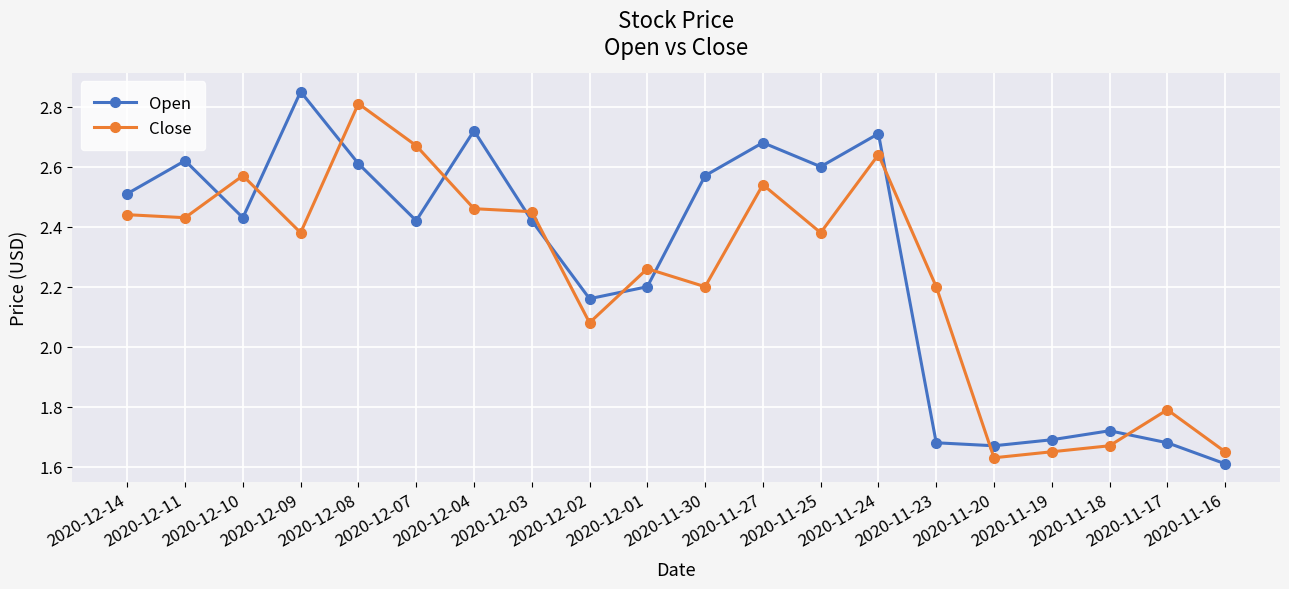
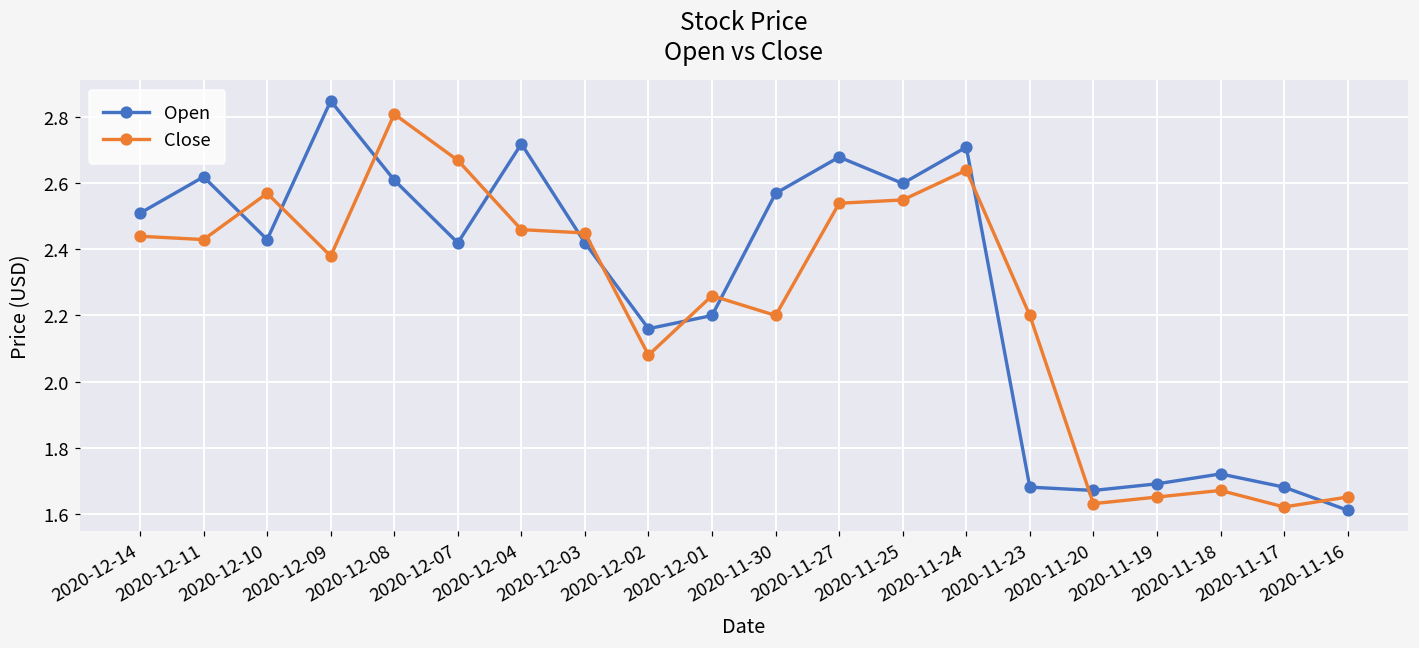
  {
    "Open": {
      "2020-12-14": 2.51,
      "2020-12-11": 2.62,
      "2020-12-10": 2.43,
      "2020-12-09": 2.85,
      "2020-12-08": 2.61,
      "2020-12-07": 2.42,
      "2020-12-04": 2.72,
      "2020-12-03": 2.42,
      "2020-12-02": 2.16,
      "2020-12-01": 2.20,
      "2020-11-30": 2.57,
      "2020-11-27": 2.68,
      "2020-11-25": 2.60,
      "2020-11-24": 2.71,
      "2020-11-23": 1.68,
      "2020-11-20": 1.67,
      "2020-11-19": 1.69,
      "2020-11-18": 1.72,
      "2020-11-17": 1.68,
      "2020-11-16": 1.61
    },
    "Close": {
      "2020-12-14": 2.44,
      "2020-12-11": 2.43,
      "2020-12-10": 2.57,
      "2020-12-09": 2.38,
      "2020-12-08": 2.81,
      "2020-12-07": 2.67,
      "2020-12-04": 2.46,
      "2020-12-03": 2.45,
      "2020-12-02": 2.08,
      "2020-12-01": 2.26,
      "2020-11-30": 2.20,
      "2020-11-27": 2.54,
-     "2020-11-25": 2.38,
+     "2020-11-25": 2.55,
      "2020-11-24": 2.64,
      "2020-11-23": 2.20,
      "2020-11-20": 1.63,
      "2020-11-19": 1.65,
      "2020-11-18": 1.67,
-     "2020-11-17": 1.79,
+     "2020-11-17": 1.62,
      "2020-11-16": 1.65
    }
  }
